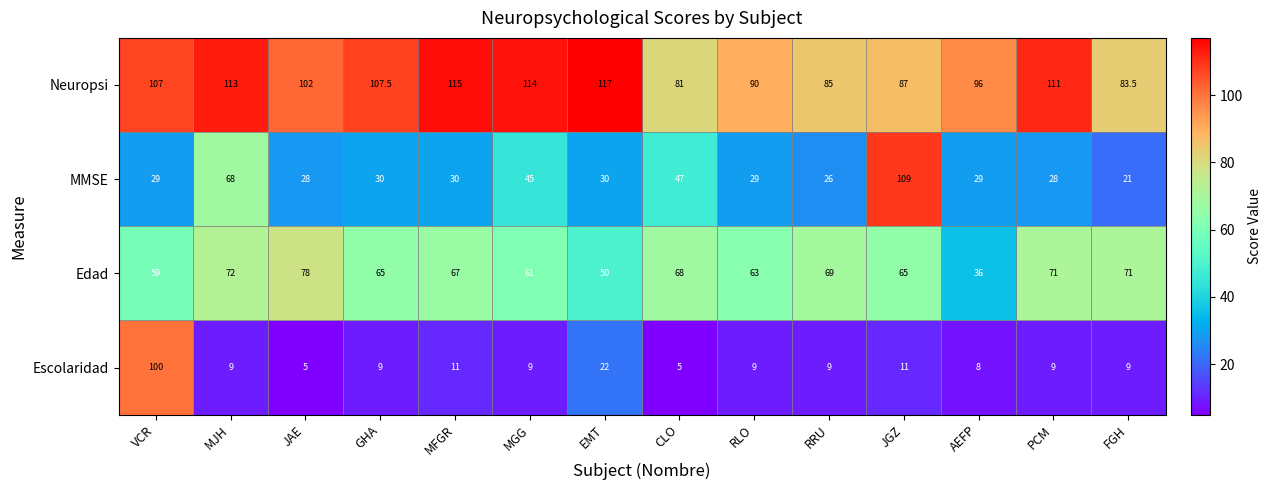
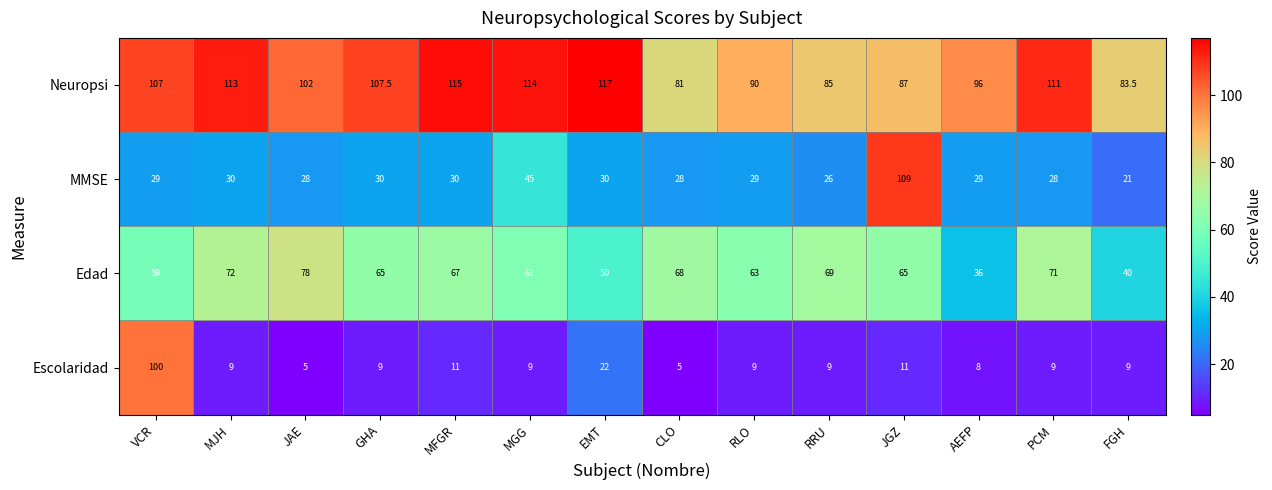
  {
    "Neuropsi": {
      "VCR": 107,
      "MJH": 113,
      "JAE": 102,
      "GHA": 107.5,
      "MFGR": 115,
      "MGG": 114,
      "EMT": 117,
      "CLO": 81,
      "RLO": 90,
      "RRU": 85,
      "JGZ": 87,
      "AEFP": 96,
      "PCM": 111,
      "FGH": 83.5
    },
    "MMSE": {
      "VCR": 29,
-     "MJH": 68,
+     "MJH": 30,
      "JAE": 28,
      "GHA": 30,
      "MFGR": 30,
      "MGG": 45,
      "EMT": 30,
-     "CLO": 47,
+     "CLO": 28,
      "RLO": 29,
      "RRU": 26,
      "JGZ": 109,
      "AEFP": 29,
      "PCM": 28,
      "FGH": 21
    },
    "Edad": {
      "VCR": 59,
      "MJH": 72,
      "JAE": 78,
      "GHA": 65,
      "MFGR": 67,
      "MGG": 61,
      "EMT": 50,
      "CLO": 68,
      "RLO": 63,
      "RRU": 69,
      "JGZ": 65,
      "AEFP": 36,
      "PCM": 71,
-     "FGH": 71
+     "FGH": 40
    },
    "Escolaridad": {
      "VCR": 100,
      "MJH": 9,
      "JAE": 5,
      "GHA": 9,
      "MFGR": 11,
      "MGG": 9,
      "EMT": 22,
      "CLO": 5,
      "RLO": 9,
      "RRU": 9,
      "JGZ": 11,
      "AEFP": 8,
      "PCM": 9,
      "FGH": 9
    }
  }
